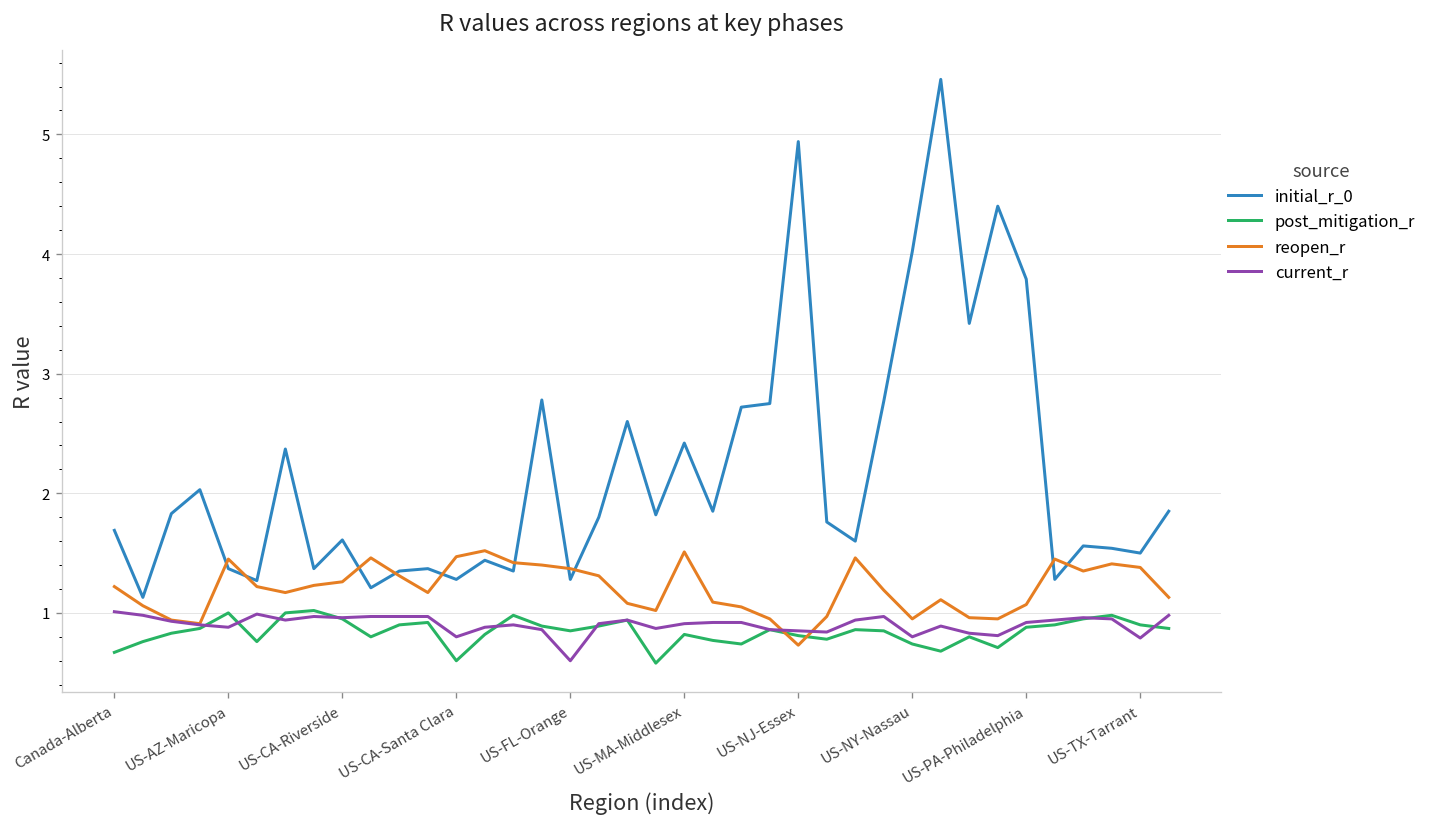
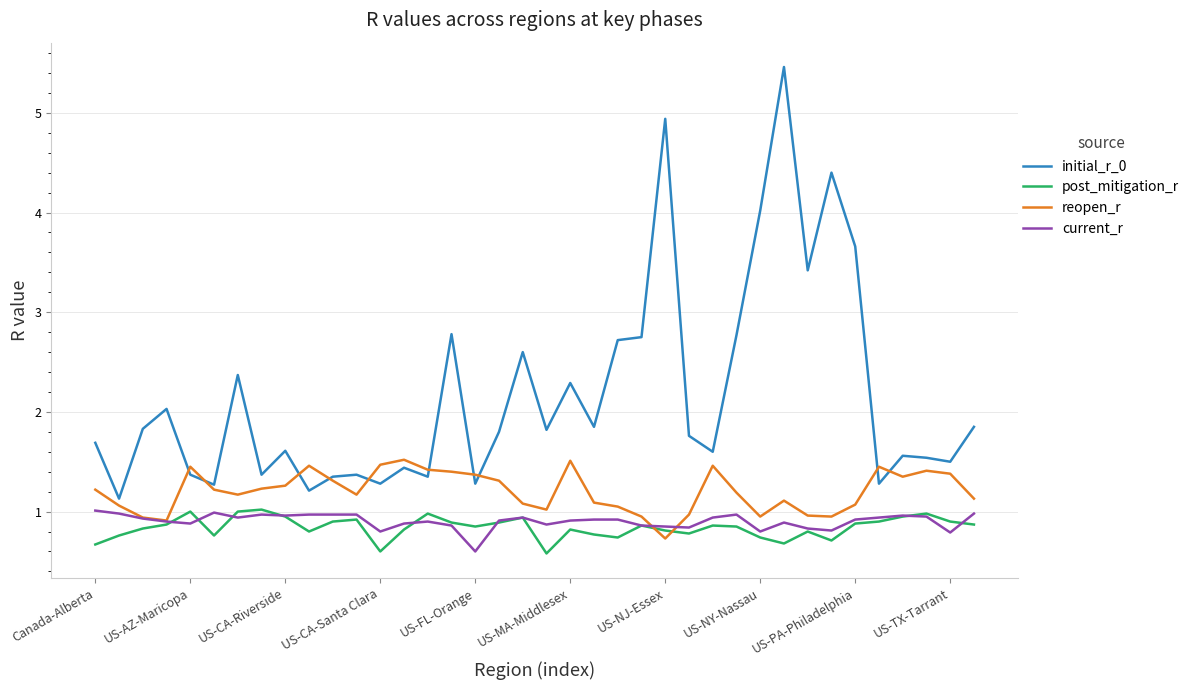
  {
    "initial_r_0": {
      "Canada-Alberta": 1.7,
      "US-AZ-Maricopa": 1.4,
      "US-CA-Riverside": 1.6,
      "US-CA-Santa Clara": 1.3,
      "US-FL-Orange": 1.3,
-     "US-MA-Middlesex": 2.4,
+     "US-MA-Middlesex": 2.3,
      "US-NJ-Essex": 4.9,
      "US-NY-Nassau": 4.0,
-     "US-PA-Philadelphia": 3.8,
+     "US-PA-Philadelphia": 3.7,
      "US-TX-Tarrant": 1.5
    },
    "post_mitigation_r": {
      "Canada-Alberta": 0.7,
      "US-AZ-Maricopa": 1.0,
      "US-CA-Santa Clara": 0.6,
      "US-FL-Orange": 0.9,
      "US-MA-Middlesex": 0.8,
      "US-NJ-Essex": 0.8,
      "US-NY-Nassau": 0.7,
      "US-PA-Philadelphia": 0.9,
      "US-TX-Tarrant": 0.9
    },
    "reopen_r": {
      "Canada-Alberta": 1.2,
      "US-AZ-Maricopa": 1.5,
      "US-CA-Riverside": 1.3,
      "US-CA-Santa Clara": 1.5,
      "US-FL-Orange": 1.4,
      "US-MA-Middlesex": 1.5,
      "US-NJ-Essex": 0.7,
      "US-NY-Nassau": 1.0,
      "US-PA-Philadelphia": 1.1,
      "US-TX-Tarrant": 1.4
    },
    "current_r": {
      "Canada-Alberta": 1.0,
      "US-AZ-Maricopa": 0.9,
      "US-CA-Santa Clara": 0.8,
      "US-FL-Orange": 0.6,
      "US-MA-Middlesex": 0.9,
      "US-NJ-Essex": 0.9,
      "US-NY-Nassau": 0.8,
      "US-PA-Philadelphia": 0.9,
      "US-TX-Tarrant": 0.8
    }
  }
